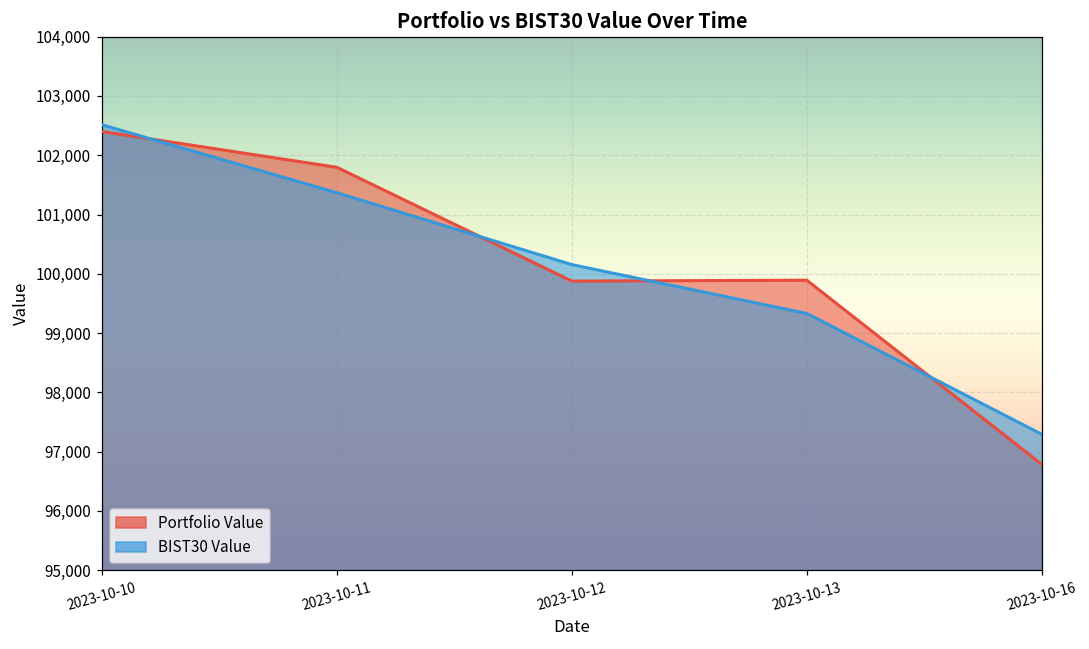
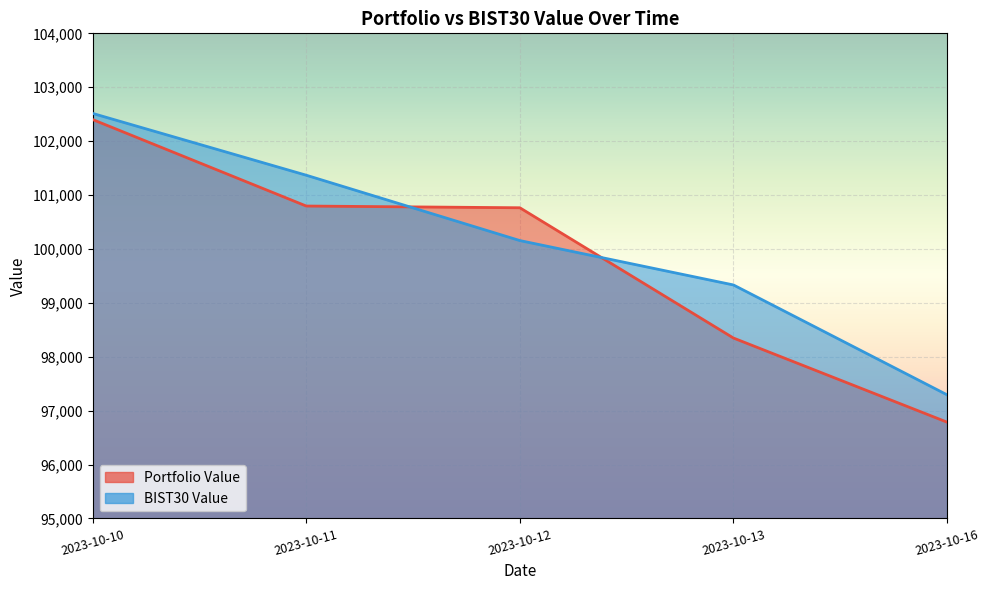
  {
    "Portfolio Value": {
      "2023-10-10": "102,400",
-     "2023-10-11": "101,800",
-     "2023-10-12": "99,900",
-     "2023-10-13": "99,900",
+     "2023-10-11": "100,800",
+     "2023-10-12": "100,800",
+     "2023-10-13": "98,300",
      "2023-10-16": "96,800"
    },
    "BIST30 Value": {
      "2023-10-10": "102,500",
      "2023-10-11": "101,400",
      "2023-10-12": "100,200",
      "2023-10-13": "99,300",
      "2023-10-16": "97,300"
    }
  }
